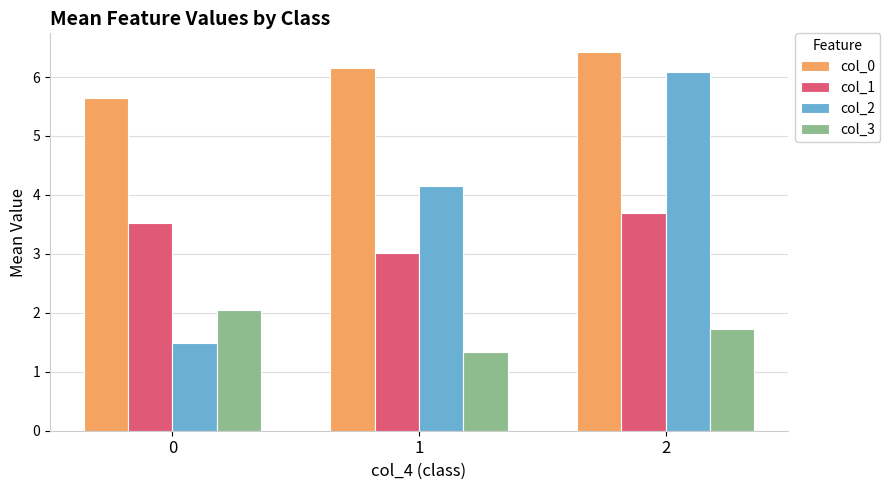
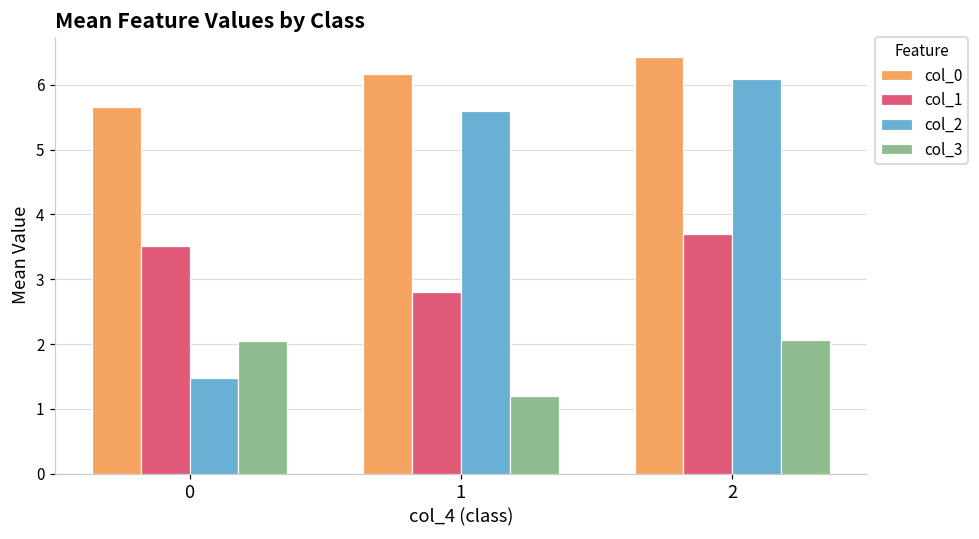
  {
    "col_0": {
      "0": 5.7,
      "1": 6.2,
      "2": 6.4
    },
    "col_1": {
      "0": 3.5,
-     "1": 3.0,
+     "1": 2.8,
      "2": 3.7
    },
    "col_2": {
      "0": 1.5,
-     "1": 4.2,
+     "1": 5.6,
      "2": 6.1
    },
    "col_3": {
      "0": 2.1,
-     "1": 1.3,
-     "2": 1.7
+     "1": 1.2,
+     "2": 2.1
    }
  }
